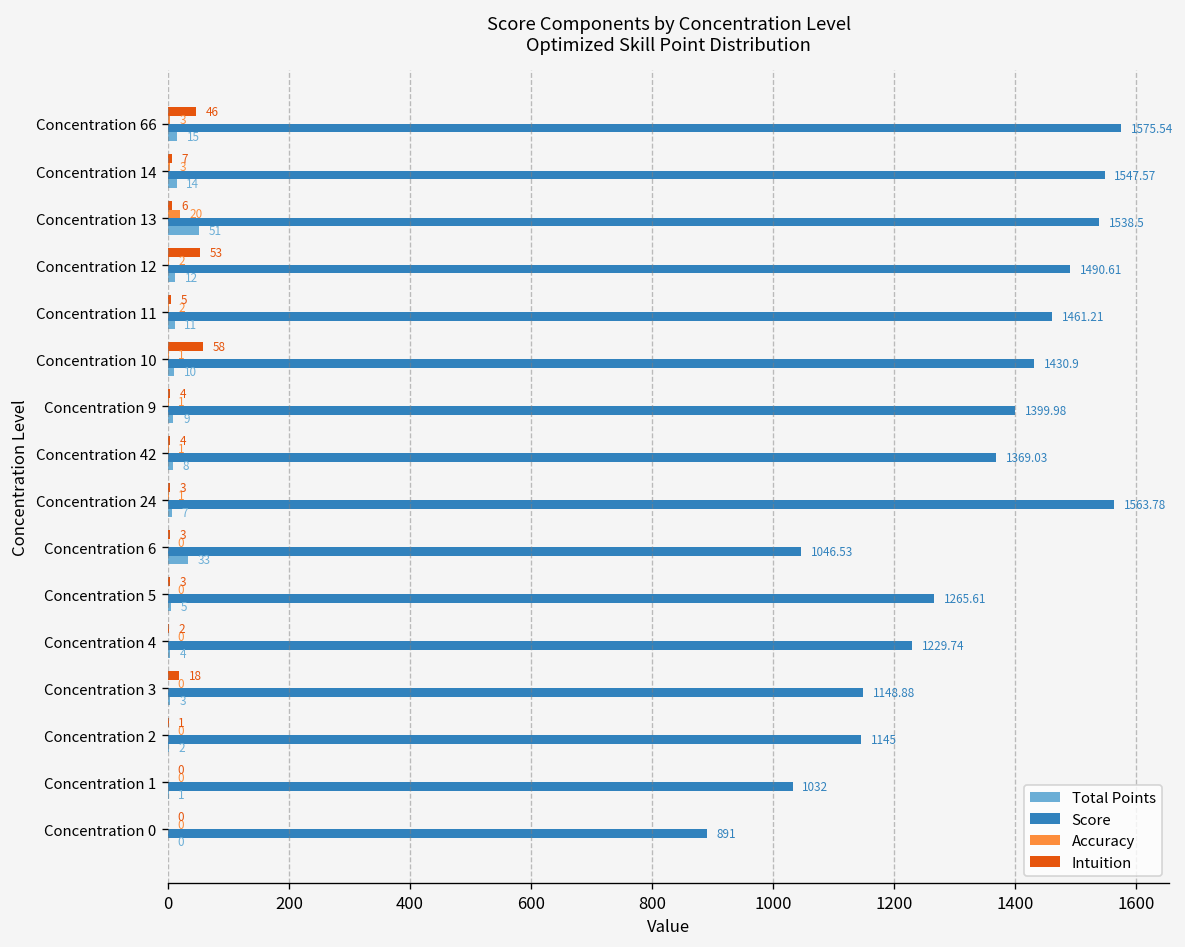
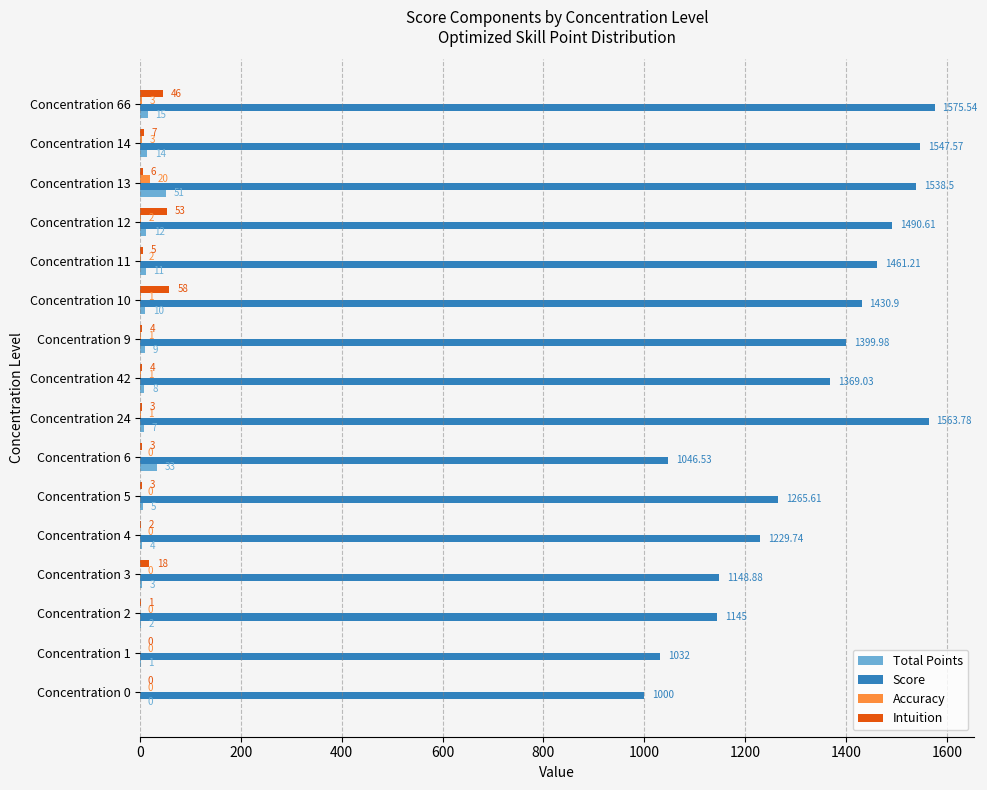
  {
    "Total Points": {
      "Concentration 66": 15,
      "Concentration 14": 14,
      "Concentration 13": 51,
      "Concentration 12": 12,
      "Concentration 11": 11,
      "Concentration 10": 10,
      "Concentration 9": 9,
      "Concentration 42": 8,
      "Concentration 24": 7,
      "Concentration 6": 33,
      "Concentration 5": 5,
      "Concentration 4": 4,
      "Concentration 3": 3,
      "Concentration 2": 2,
      "Concentration 1": 1,
      "Concentration 0": 0
    },
    "Score": {
      "Concentration 66": 1575.54,
      "Concentration 14": 1547.57,
      "Concentration 13": 1538.5,
      "Concentration 12": 1490.61,
      "Concentration 11": 1461.21,
      "Concentration 10": 1430.9,
      "Concentration 9": 1399.98,
      "Concentration 42": 1369.03,
      "Concentration 24": 1563.78,
      "Concentration 6": 1046.53,
      "Concentration 5": 1265.61,
      "Concentration 4": 1229.74,
      "Concentration 3": 1148.88,
      "Concentration 2": 1145,
      "Concentration 1": 1032,
-     "Concentration 0": 891
+     "Concentration 0": 1000
    },
    "Accuracy": {
      "Concentration 66": 3,
      "Concentration 13": 20,
      "Concentration 12": 2,
      "Concentration 10": 1,
      "Concentration 3": 0
    },
    "Intuition": {
      "Concentration 66": 46,
      "Concentration 13": 6,
      "Concentration 12": 53,
      "Concentration 10": 58,
      "Concentration 3": 18
    }
  }
